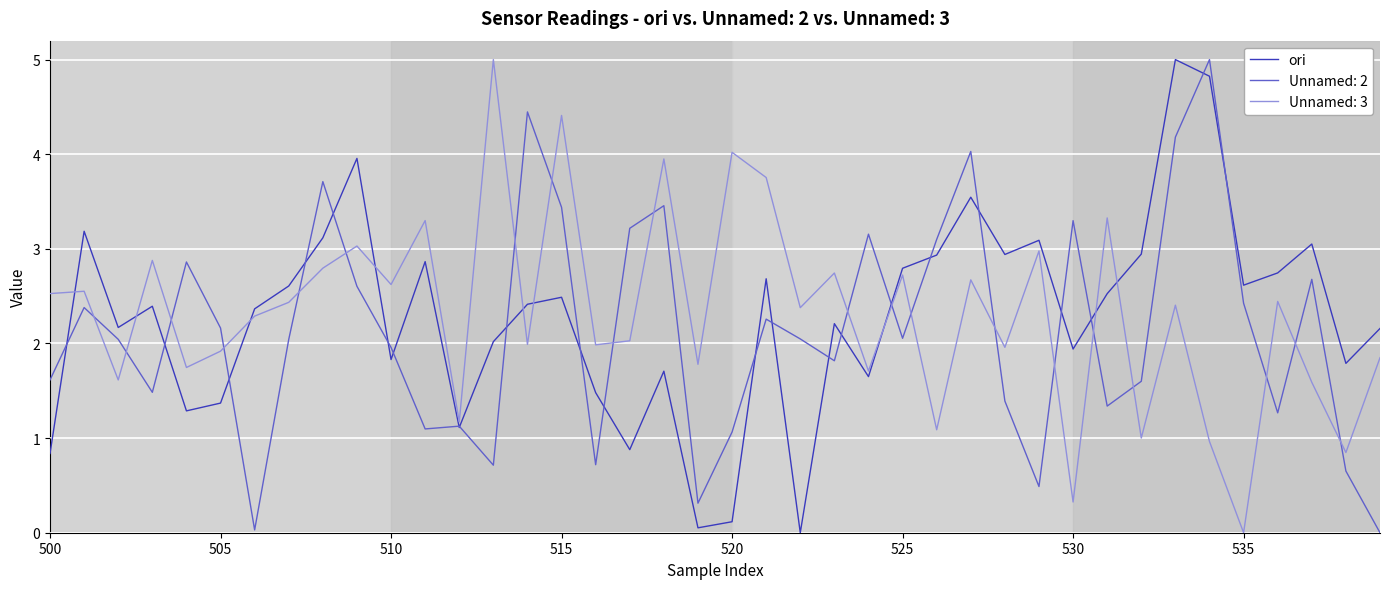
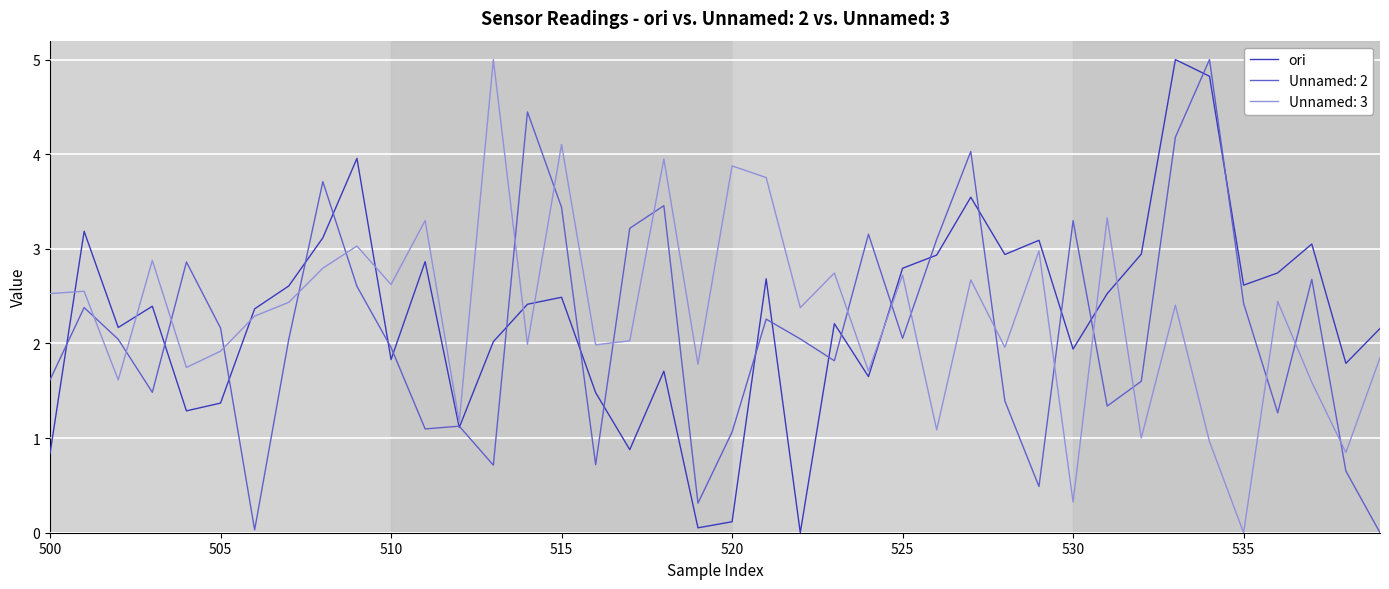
  {
    "Unnamed: 3": {
      "500": 2.5,
      "505": 1.9,
      "510": 2.6,
-     "515": 4.4,
-     "520": 4.0,
+     "515": 4.1,
+     "520": 3.9,
      "525": 2.7,
      "530": 0.3,
      "535": 0.0
    }
  }
